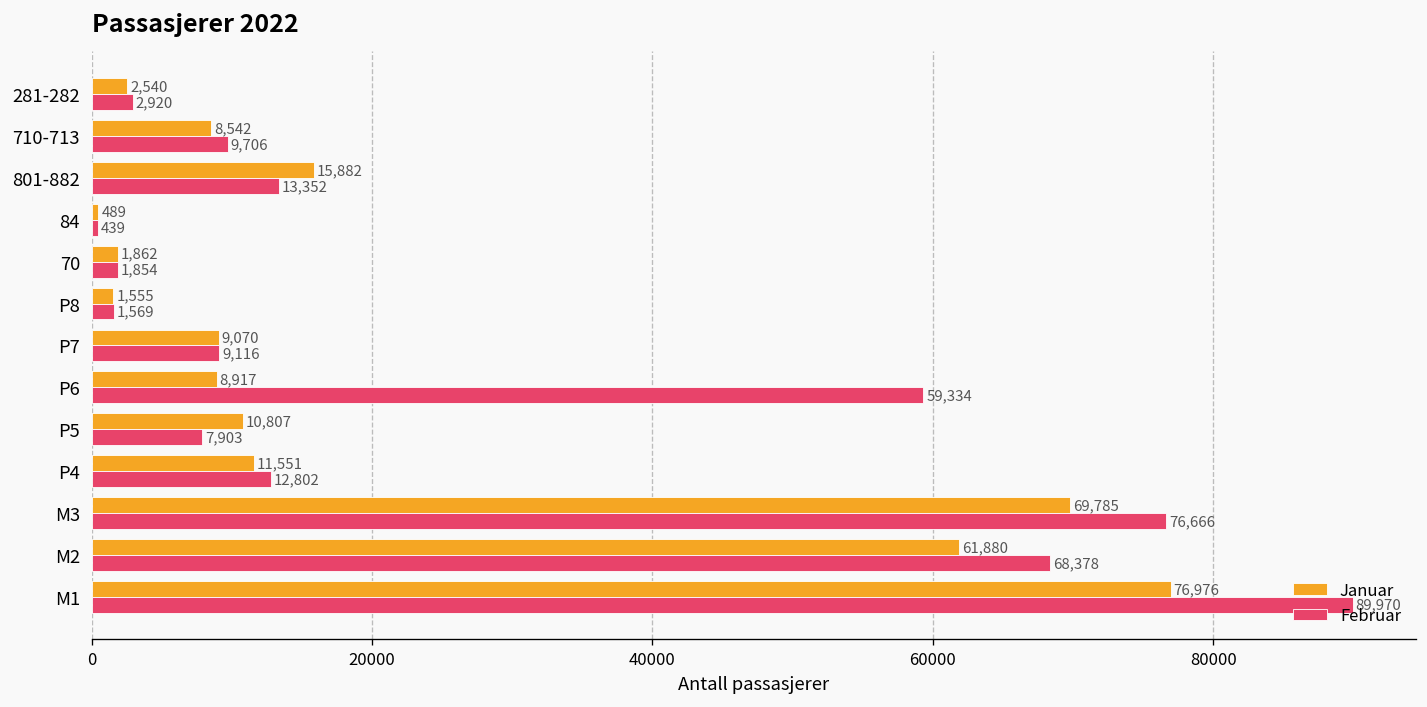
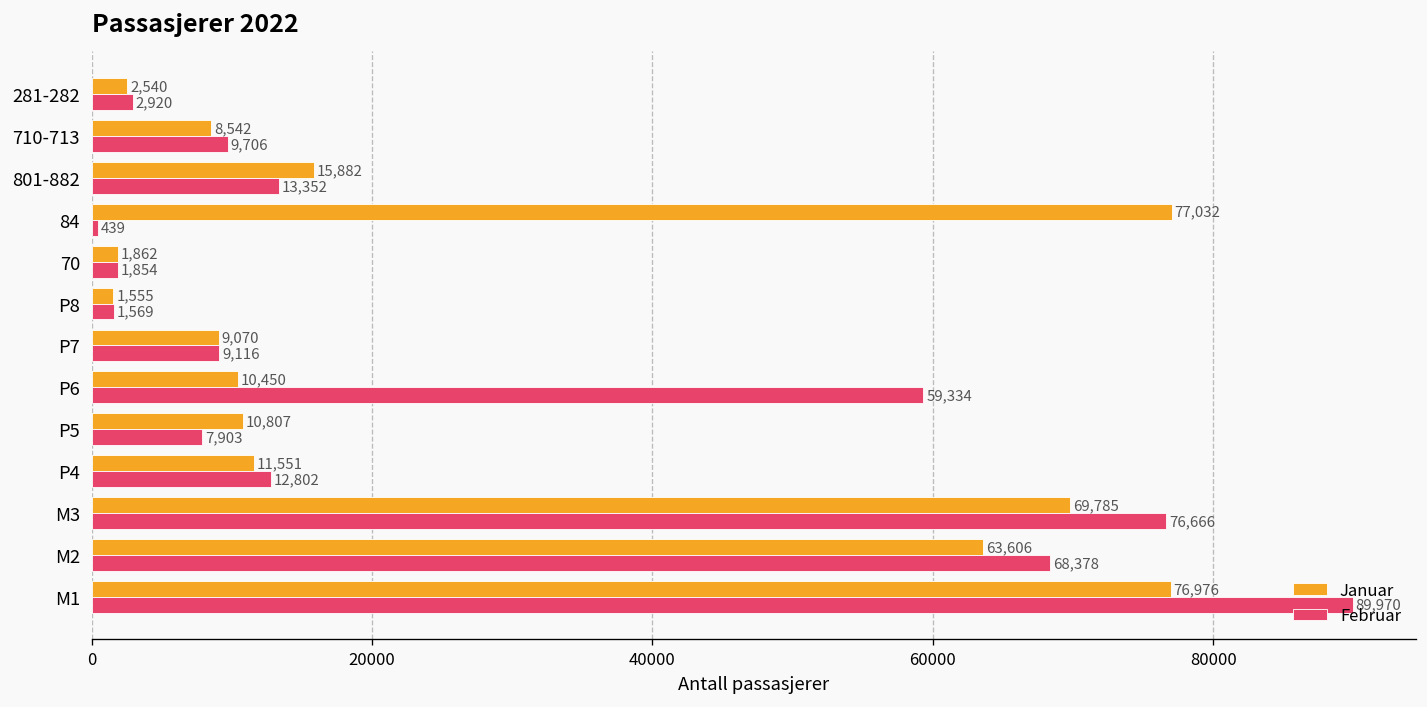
  {
    "Januar": {
      "281-282": "2,540",
      "710-713": "8,542",
      "801-882": "15,882",
-     "84": "489",
+     "84": "77,032",
      "70": "1,862",
      "P8": "1,555",
      "P7": "9,070",
-     "P6": "8,917",
+     "P6": "10,450",
      "P5": "10,807",
      "P4": "11,551",
      "M3": "69,785",
-     "M2": "61,880",
+     "M2": "63,606",
      "M1": "76,976"
    },
    "Februar": {
      "281-282": "2,920",
      "710-713": "9,706",
      "801-882": "13,352",
      "84": "439",
      "70": "1,854",
      "P8": "1,569",
      "P7": "9,116",
      "P6": "59,334",
      "P5": "7,903",
      "P4": "12,802",
      "M3": "76,666",
      "M2": "68,378",
      "M1": "89,970"
    }
  }
